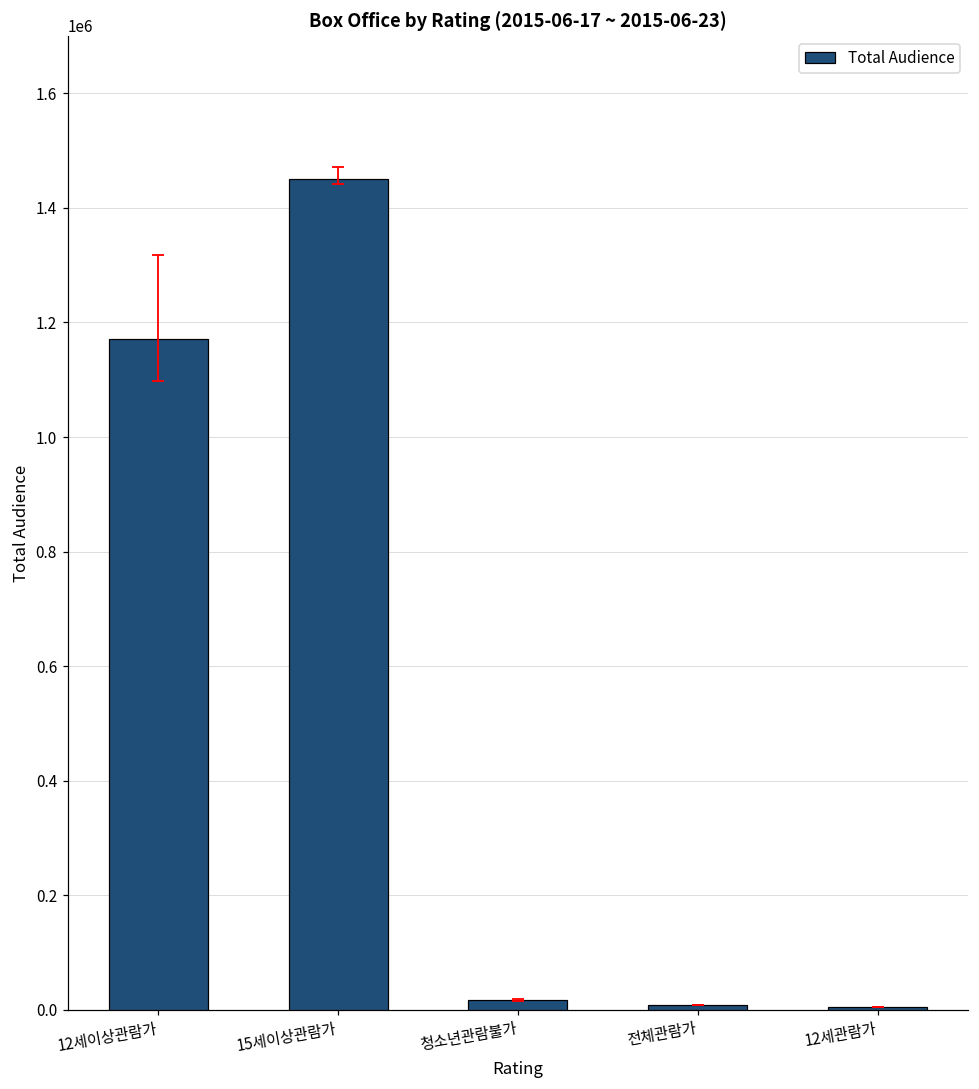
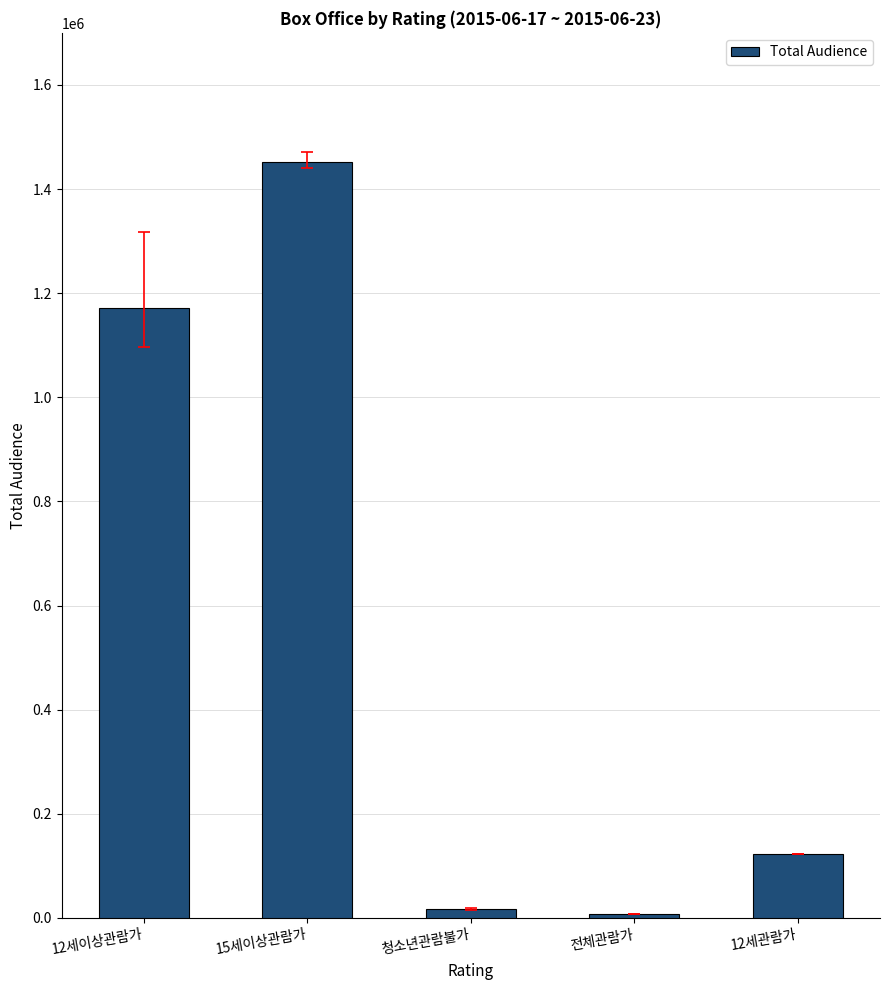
  {
    "Total Audience": {
      "12세이상관람가": 1170000,
      "15세이상관람가": 1450000,
      "청소년관람불가": 20000,
      "전체관람가": 10000,
-     "12세관람가": 10000
+     "12세관람가": 120000
    }
  }
